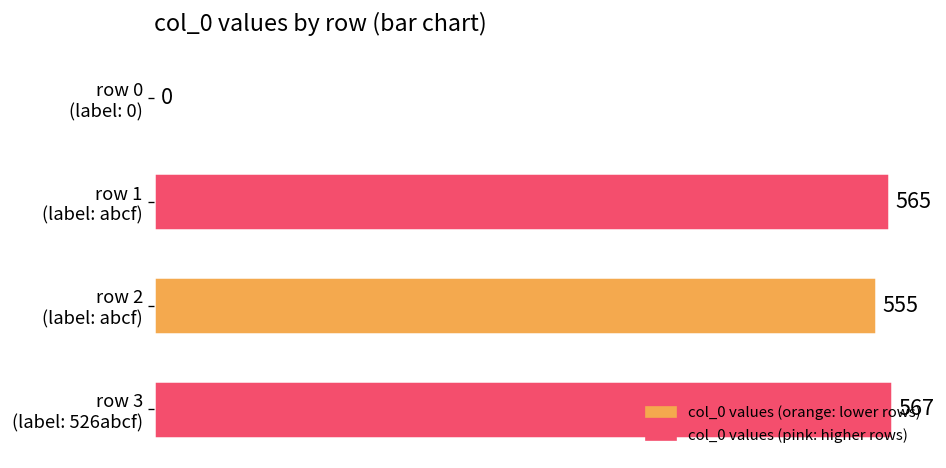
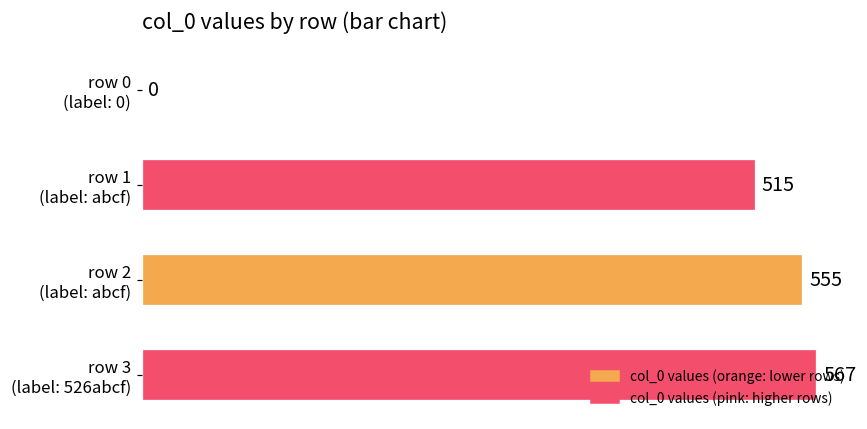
  {
    "row 0 (label: 0)": 0,
-   "row 1 (label: abcf)": 565,
+   "row 1 (label: abcf)": 515,
    "row 2 (label: abcf)": 555,
    "row 3 (label: 526abcf)": 567
  }
